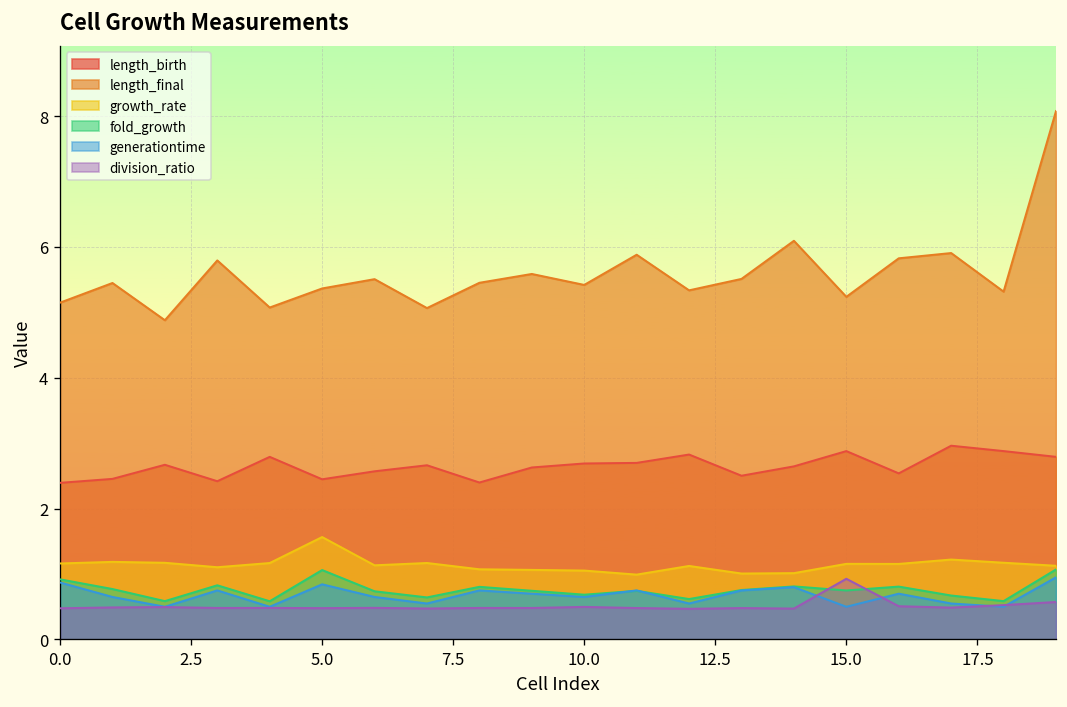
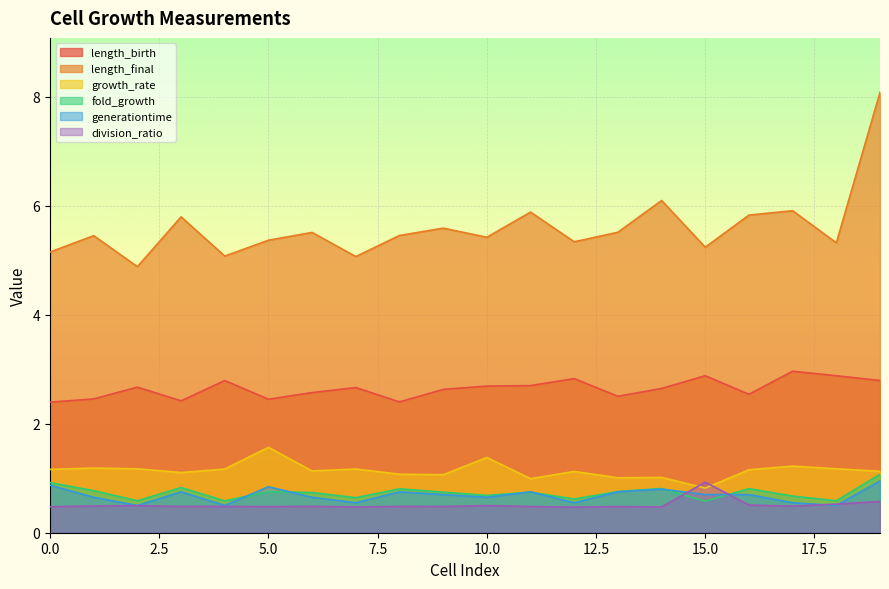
  {
    "growth_rate": {
      "0.0": 1.2,
      "5.0": 1.6,
-     "10.0": 1.1,
-     "15.0": 1.2
+     "10.0": 1.4,
+     "15.0": 0.8
    },
    "fold_growth": {
      "0.0": 0.9,
-     "5.0": 1.1,
-     "15.0": 0.7
+     "5.0": 0.8,
+     "15.0": 0.6
    },
    "generationtime": {
      "0.0": 0.9,
      "5.0": 0.8,
-     "15.0": 0.5
+     "15.0": 0.7
    },
    "division_ratio": {
      "0.0": 0.5,
      "5.0": 0.5,
      "10.0": 0.5,
      "15.0": 0.9
    }
  }
